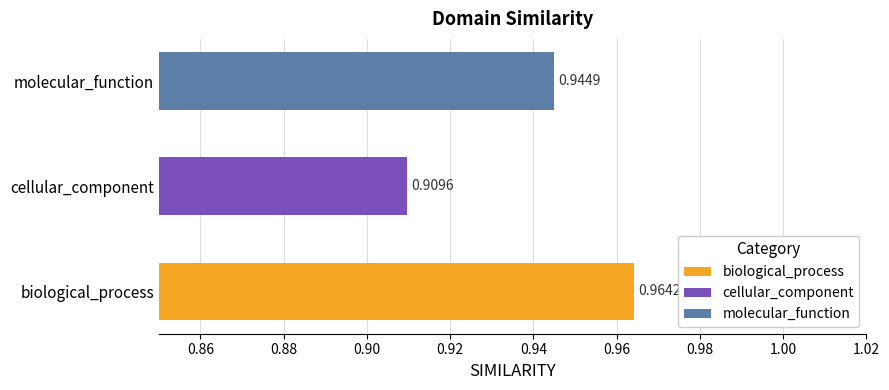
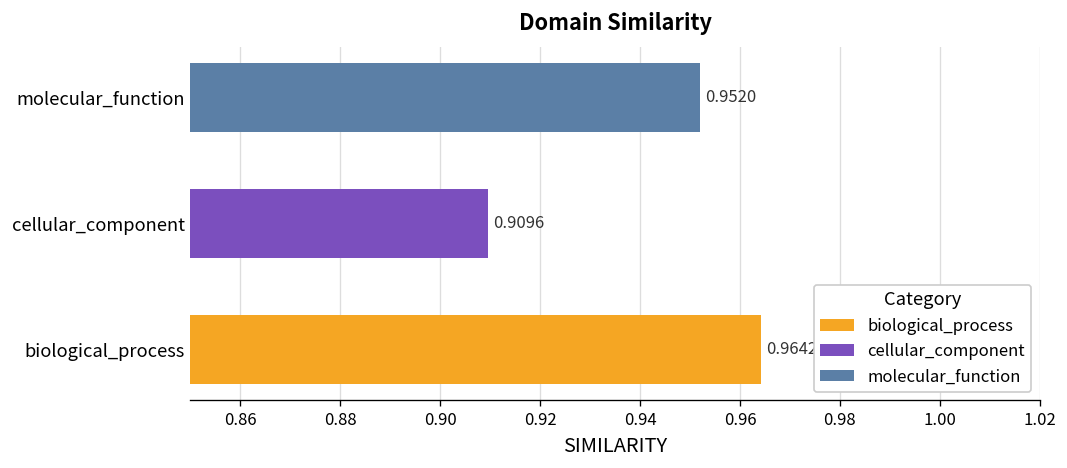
  {
-   "molecular_function": 0.9449,
+   "molecular_function": 0.9520,
    "cellular_component": 0.9096
  }
